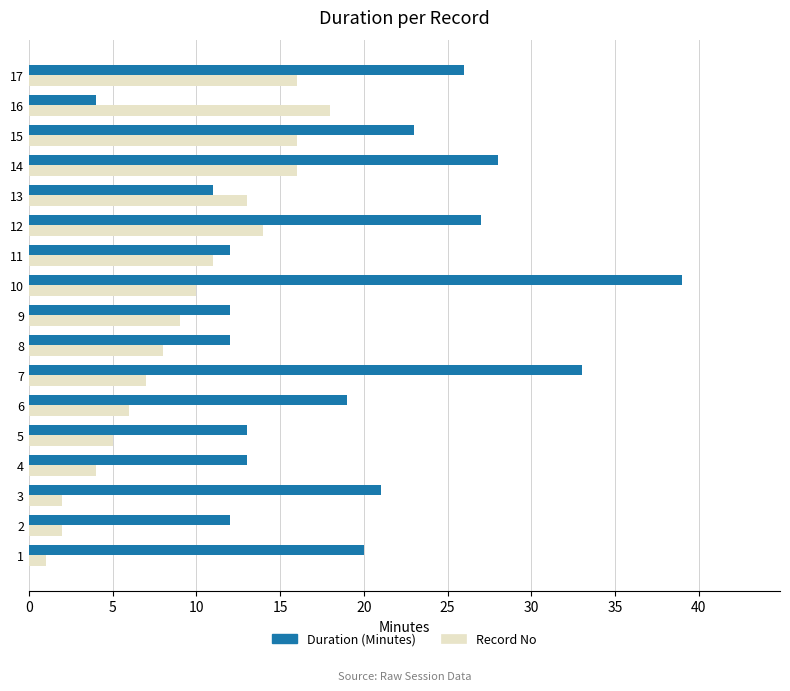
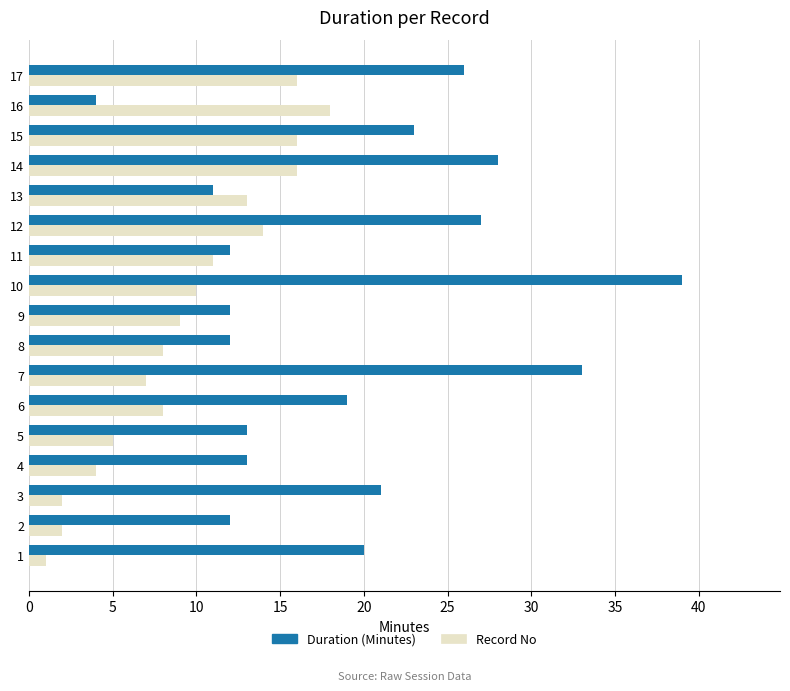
  {
    "Duration (Minutes)": {
      "17": 26,
      "16": 4,
      "15": 23,
      "14": 28,
      "13": 11,
      "12": 27,
      "11": 12,
      "10": 39,
      "9": 12,
      "8": 12,
      "7": 33,
      "6": 19,
      "5": 13,
      "4": 13,
      "3": 21,
      "2": 12,
      "1": 20
    },
    "Record No": {
      "17": 16,
      "16": 18,
      "15": 16,
      "14": 16,
      "13": 13,
      "12": 14,
      "11": 11,
      "10": 10,
      "9": 9,
      "8": 8,
      "7": 7,
-     "6": 6,
+     "6": 8,
      "5": 5,
      "4": 4,
      "3": 2,
      "2": 2,
      "1": 1
    }
  }
